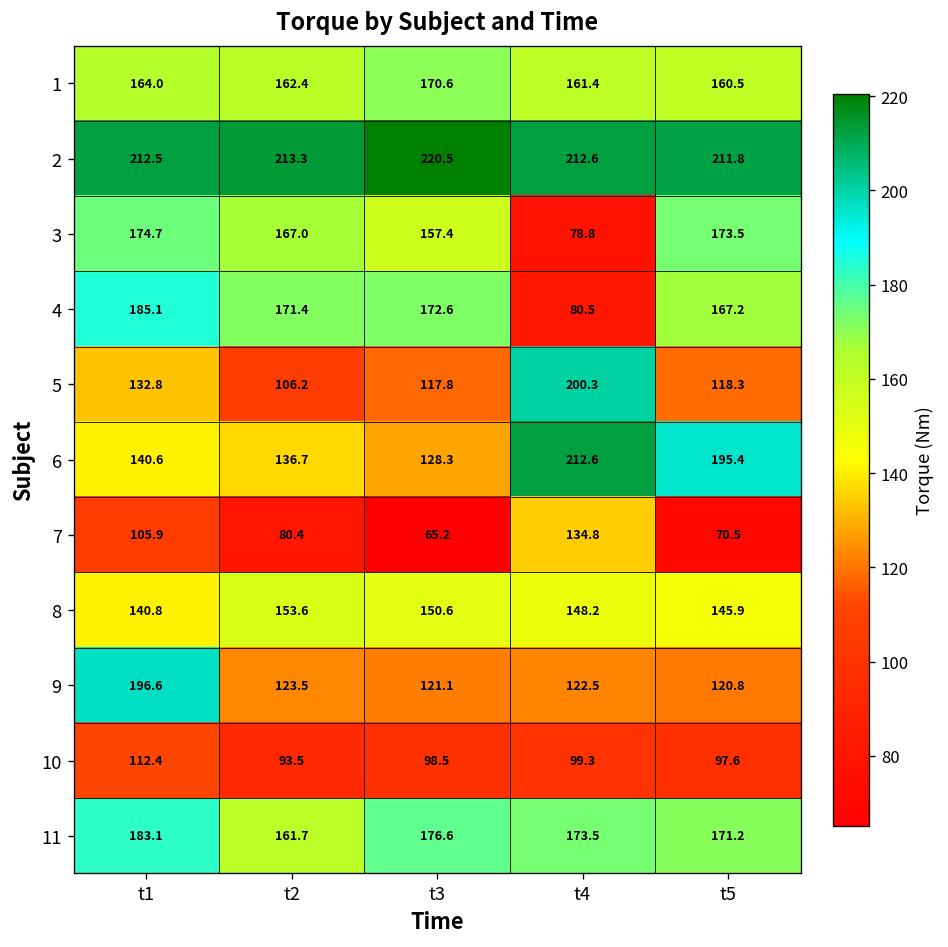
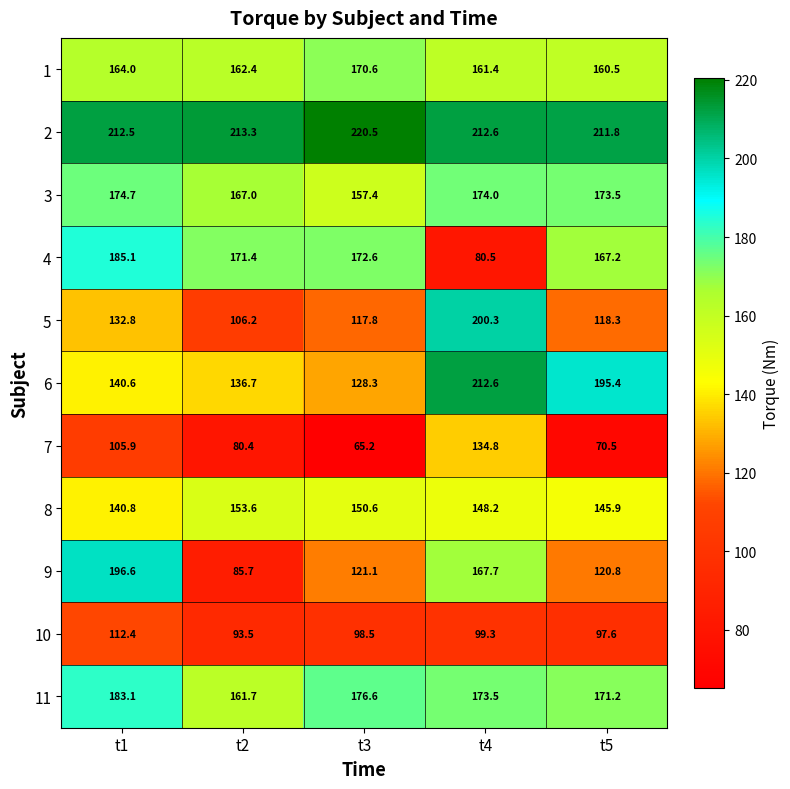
  {
    "1": {
      "t1": 164.0,
      "t2": 162.4,
      "t3": 170.6,
      "t4": 161.4,
      "t5": 160.5
    },
    "2": {
      "t1": 212.5,
      "t2": 213.3,
      "t3": 220.5,
      "t4": 212.6,
      "t5": 211.8
    },
    "3": {
      "t1": 174.7,
      "t2": 167.0,
      "t3": 157.4,
-     "t4": 78.8,
+     "t4": 174.0,
      "t5": 173.5
    },
    "4": {
      "t1": 185.1,
      "t2": 171.4,
      "t3": 172.6,
      "t4": 80.5,
      "t5": 167.2
    },
    "5": {
      "t1": 132.8,
      "t2": 106.2,
      "t3": 117.8,
      "t4": 200.3,
      "t5": 118.3
    },
    "6": {
      "t1": 140.6,
      "t2": 136.7,
      "t3": 128.3,
      "t4": 212.6,
      "t5": 195.4
    },
    "7": {
      "t1": 105.9,
      "t2": 80.4,
      "t3": 65.2,
      "t4": 134.8,
      "t5": 70.5
    },
    "8": {
      "t1": 140.8,
      "t2": 153.6,
      "t3": 150.6,
      "t4": 148.2,
      "t5": 145.9
    },
    "9": {
      "t1": 196.6,
-     "t2": 123.5,
+     "t2": 85.7,
      "t3": 121.1,
-     "t4": 122.5,
+     "t4": 167.7,
      "t5": 120.8
    },
    "10": {
      "t1": 112.4,
      "t2": 93.5,
      "t3": 98.5,
      "t4": 99.3,
      "t5": 97.6
    },
    "11": {
      "t1": 183.1,
      "t2": 161.7,
      "t3": 176.6,
      "t4": 173.5,
      "t5": 171.2
    }
  }
